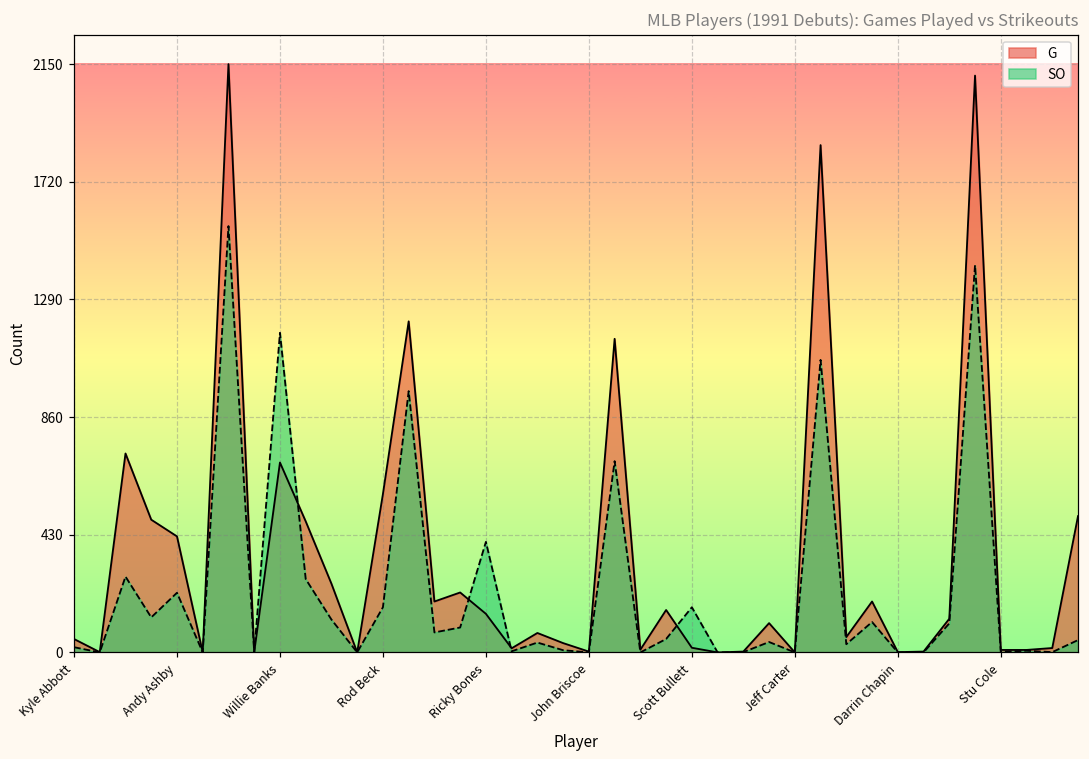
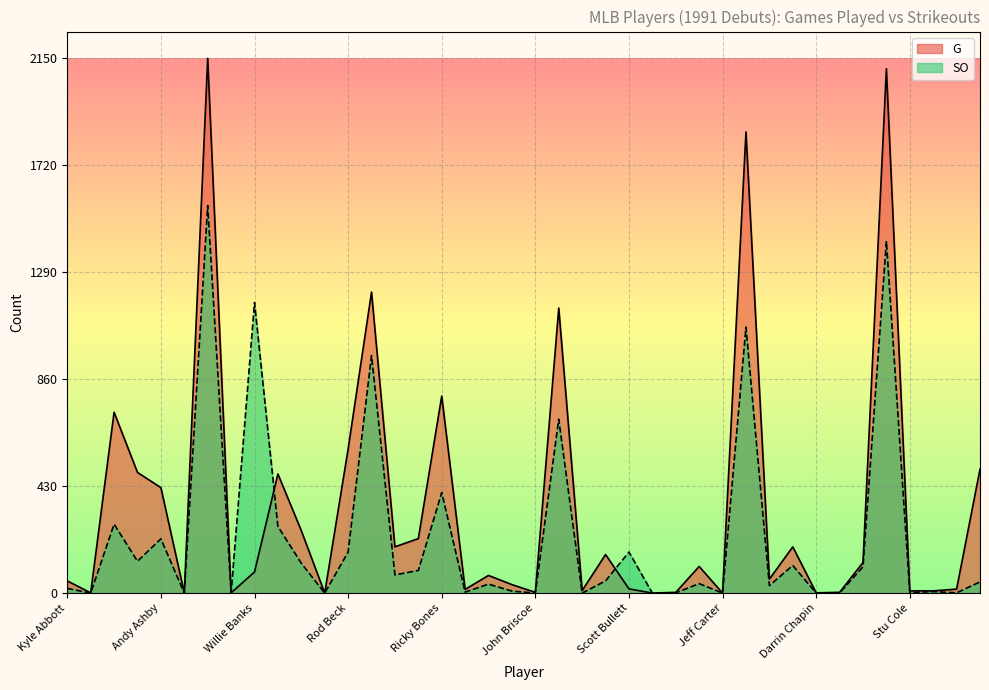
  {
    "G": {
      "Kyle Abbott": 50,
      "Andy Ashby": 420,
-     "Willie Banks": 690,
+     "Willie Banks": 90,
      "Rod Beck": 580,
-     "Ricky Bones": 140,
+     "Ricky Bones": 790,
      "Scott Bullett": 20
    },
    "SO": {
      "Kyle Abbott": 20,
      "Andy Ashby": 220,
      "Willie Banks": 1170,
      "Rod Beck": 170,
      "Ricky Bones": 400,
      "Scott Bullett": 170
    }
  }
